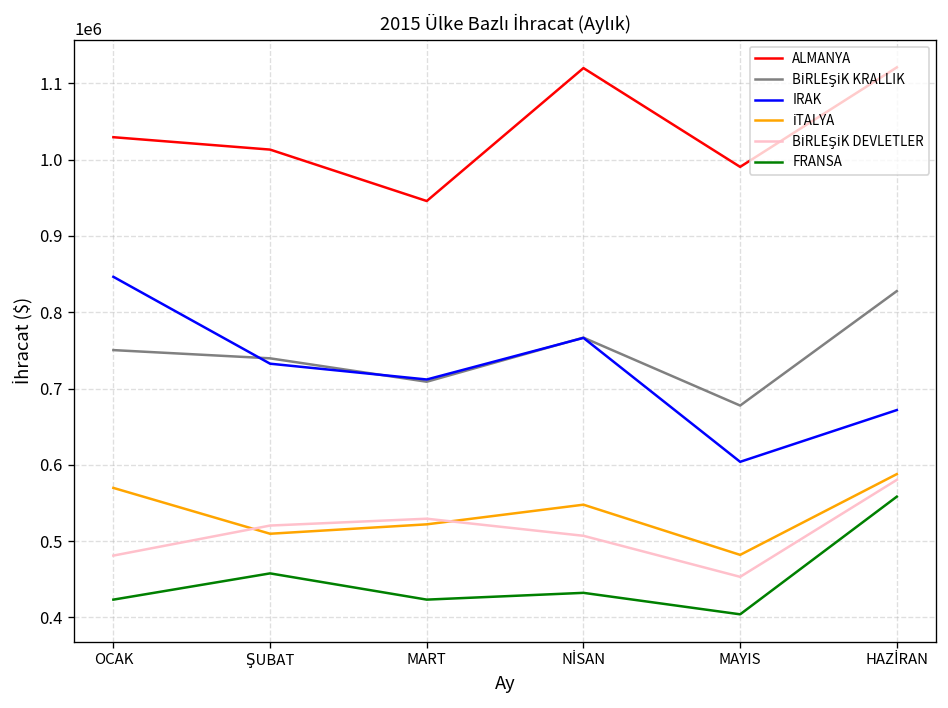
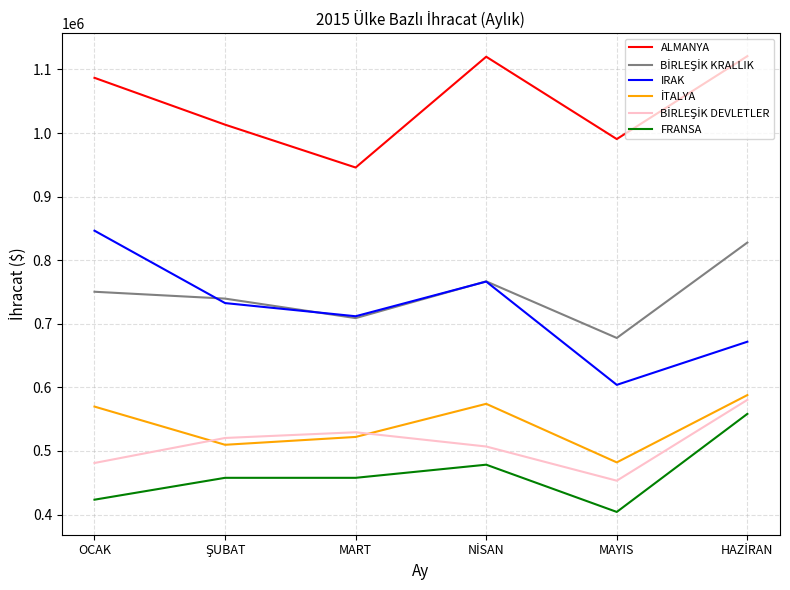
  {
    "ALMANYA": {
-     "OCAK": 1030000,
+     "OCAK": 1090000,
      "ŞUBAT": 1010000,
      "MART": 950000,
      "NİSAN": 1120000,
      "MAYIS": 990000
    },
    "BİRLEŞİK KRALLIK": {
      "OCAK": 750000,
      "ŞUBAT": 740000,
      "MAYIS": 680000,
      "HAZİRAN": 830000
    },
    "IRAK": {
      "OCAK": 850000,
      "ŞUBAT": 730000,
      "MAYIS": 600000,
      "HAZİRAN": 670000
    },
    "İTALYA": {
      "OCAK": 570000,
      "ŞUBAT": 510000,
      "MART": 520000,
-     "NİSAN": 550000,
+     "NİSAN": 570000,
      "MAYIS": 480000,
      "HAZİRAN": 590000
    },
    "BİRLEŞİK DEVLETLER": {
      "OCAK": 480000,
      "ŞUBAT": 520000,
      "MART": 530000,
      "NİSAN": 510000,
      "MAYIS": 450000,
      "HAZİRAN": 580000
    },
    "FRANSA": {
      "OCAK": 420000,
      "ŞUBAT": 460000,
-     "MART": 420000,
-     "NİSAN": 430000,
+     "MART": 460000,
+     "NİSAN": 480000,
      "MAYIS": 400000,
      "HAZİRAN": 560000
    }
  }
